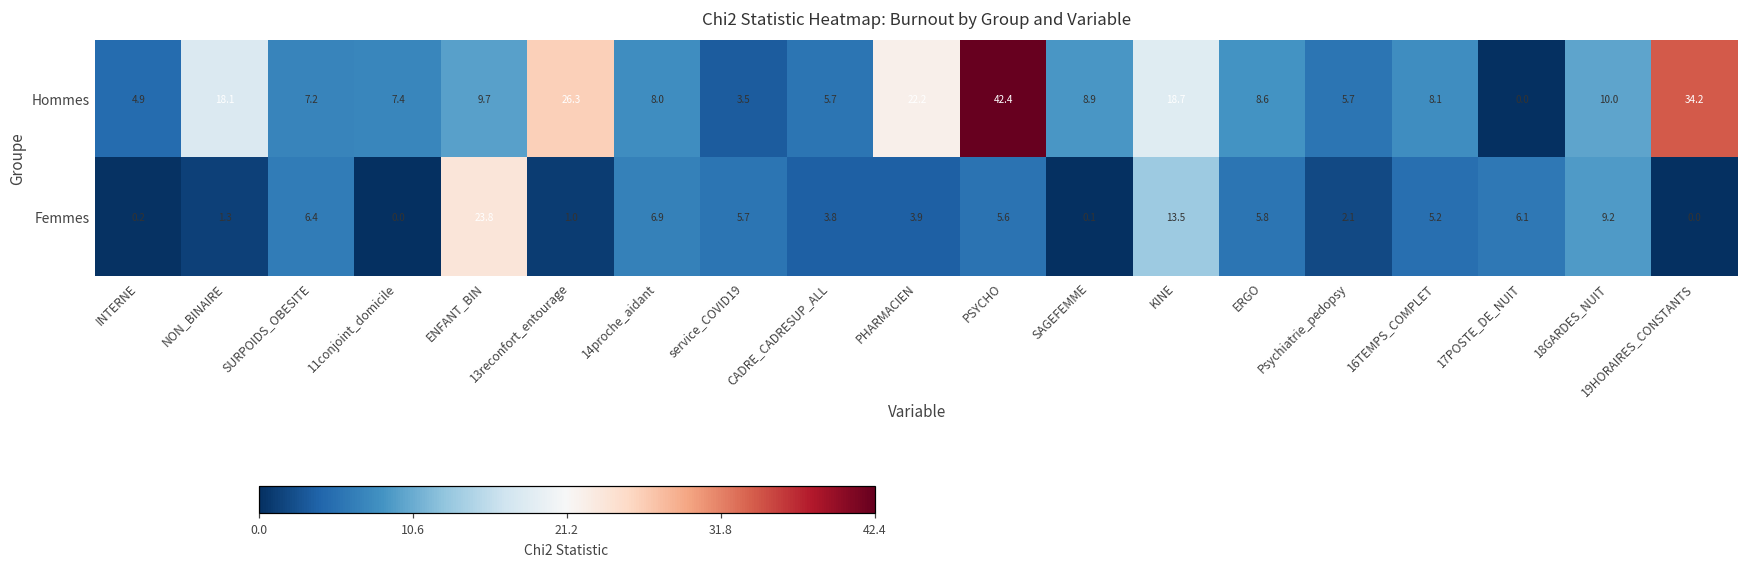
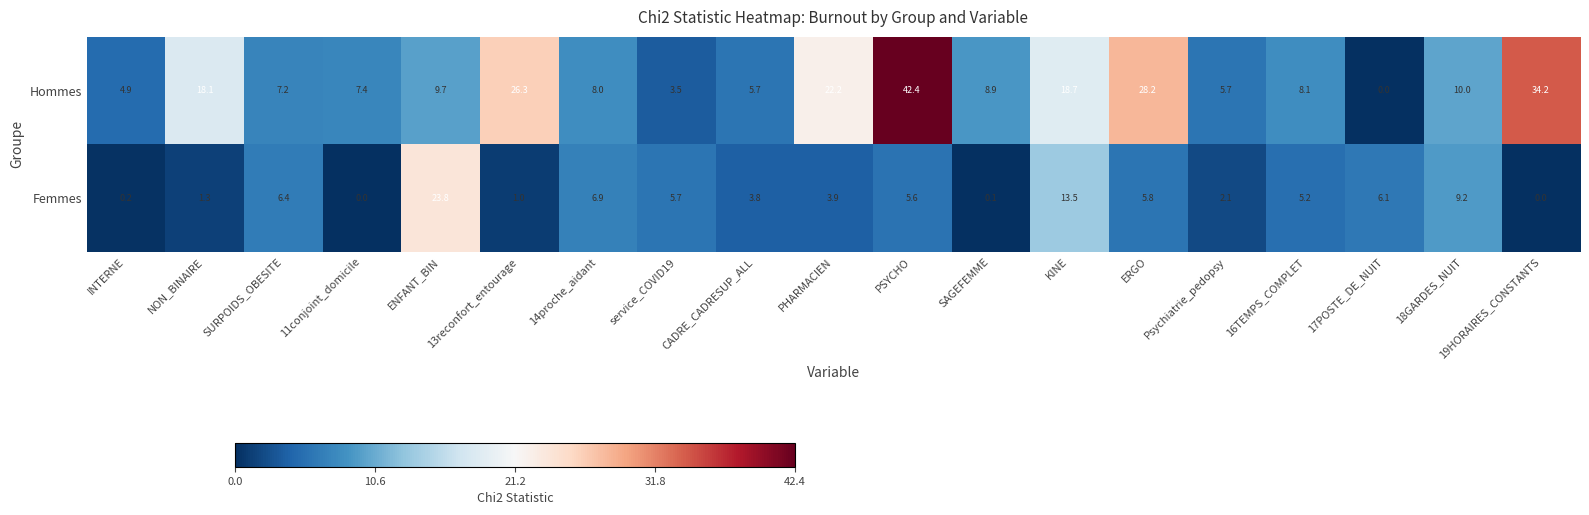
  {
    "Hommes": {
      "INTERNE": 4.9,
      "SURPOIDS_OBESITE": 7.2,
      "11conjoint_domicile": 7.4,
      "ENFANT_BIN": 9.7,
      "13reconfort_entourage": 26.3,
      "14proche_aidant": 8.0,
      "service_COVID19": 3.5,
      "CADRE_CADRESUP_ALL": 5.7,
      "PSYCHO": 42.4,
      "SAGEFEMME": 8.9,
-     "ERGO": 8.6,
+     "ERGO": 28.2,
      "Psychiatrie_pedopsy": 5.7,
      "16TEMPS_COMPLET": 8.1,
      "18GARDES_NUIT": 10.0,
      "19HORAIRES_CONSTANTS": 34.2
    },
    "Femmes": {
      "INTERNE": 0.2,
      "NON_BINAIRE": 1.3,
      "SURPOIDS_OBESITE": 6.4,
      "13reconfort_entourage": 1.0,
      "14proche_aidant": 6.9,
      "service_COVID19": 5.7,
      "CADRE_CADRESUP_ALL": 3.8,
      "PHARMACIEN": 3.9,
      "PSYCHO": 5.6,
      "KINE": 13.5,
      "ERGO": 5.8,
      "Psychiatrie_pedopsy": 2.1,
      "16TEMPS_COMPLET": 5.2,
      "17POSTE_DE_NUIT": 6.1,
      "18GARDES_NUIT": 9.2
    }
  }
